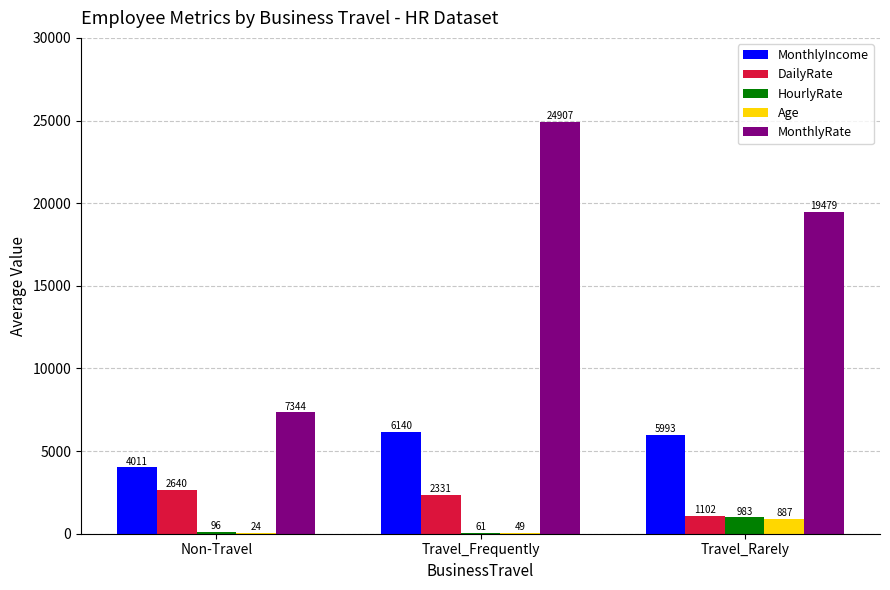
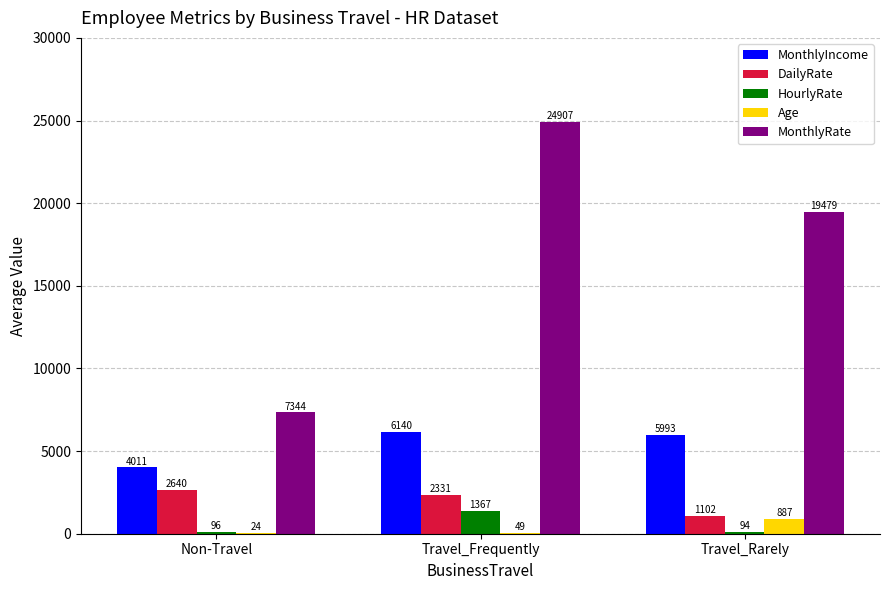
  {
    "MonthlyIncome": {
      "Non-Travel": 4011,
      "Travel_Frequently": 6140,
      "Travel_Rarely": 5993
    },
    "DailyRate": {
      "Non-Travel": 2640,
      "Travel_Frequently": 2331,
      "Travel_Rarely": 1102
    },
    "HourlyRate": {
      "Non-Travel": 96,
-     "Travel_Frequently": 61,
-     "Travel_Rarely": 983
+     "Travel_Frequently": 1367,
+     "Travel_Rarely": 94
    },
    "Age": {
      "Non-Travel": 24,
      "Travel_Frequently": 49,
      "Travel_Rarely": 887
    },
    "MonthlyRate": {
      "Non-Travel": 7344,
      "Travel_Frequently": 24907,
      "Travel_Rarely": 19479
    }
  }
